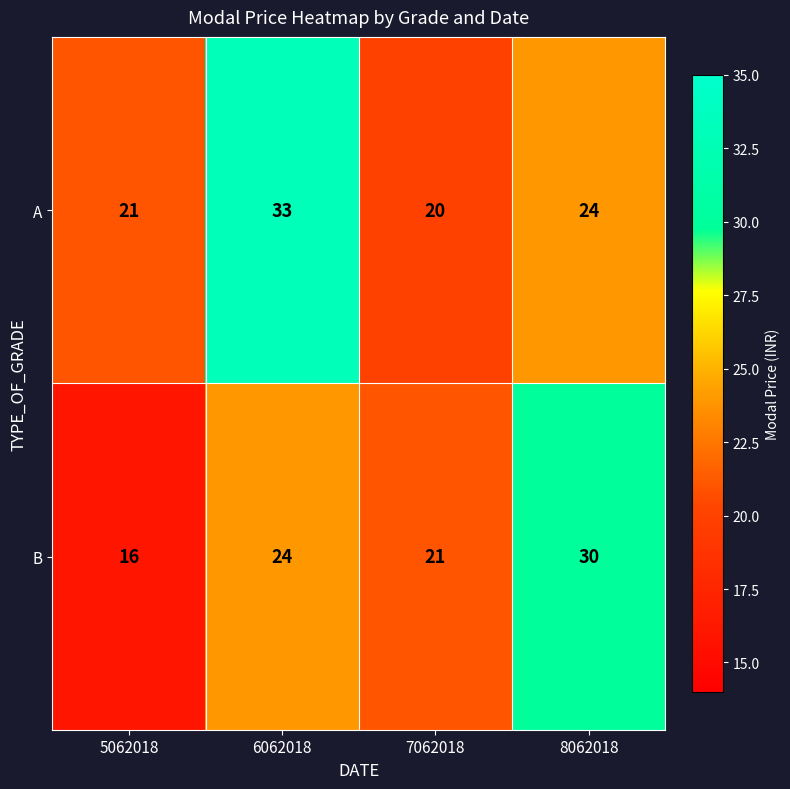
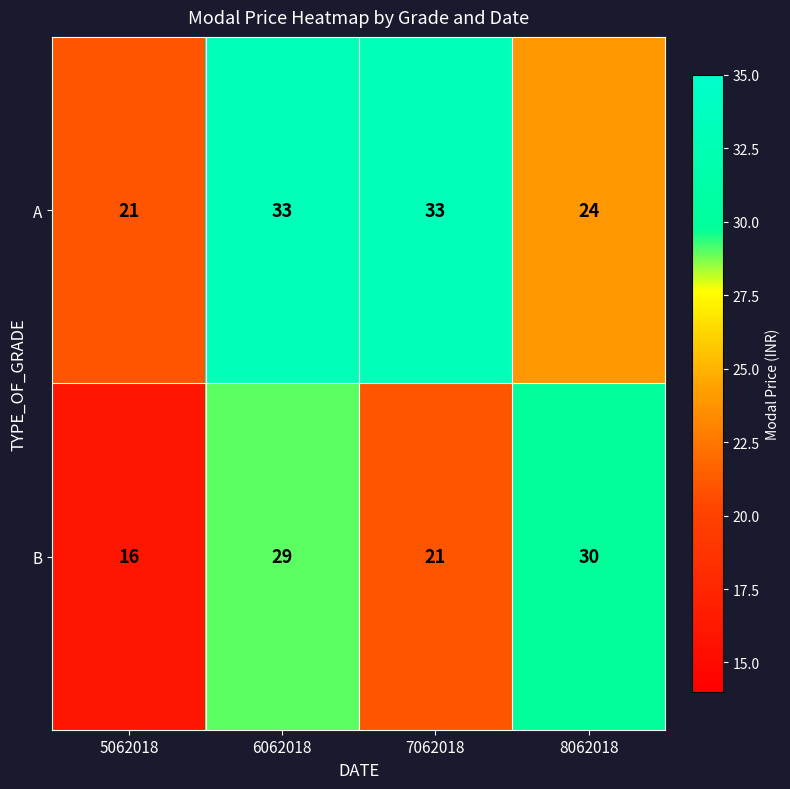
  {
    "A": {
      "5062018": 21,
      "6062018": 33,
-     "7062018": 20,
+     "7062018": 33,
      "8062018": 24
    },
    "B": {
      "5062018": 16,
-     "6062018": 24,
+     "6062018": 29,
      "7062018": 21,
      "8062018": 30
    }
  }
